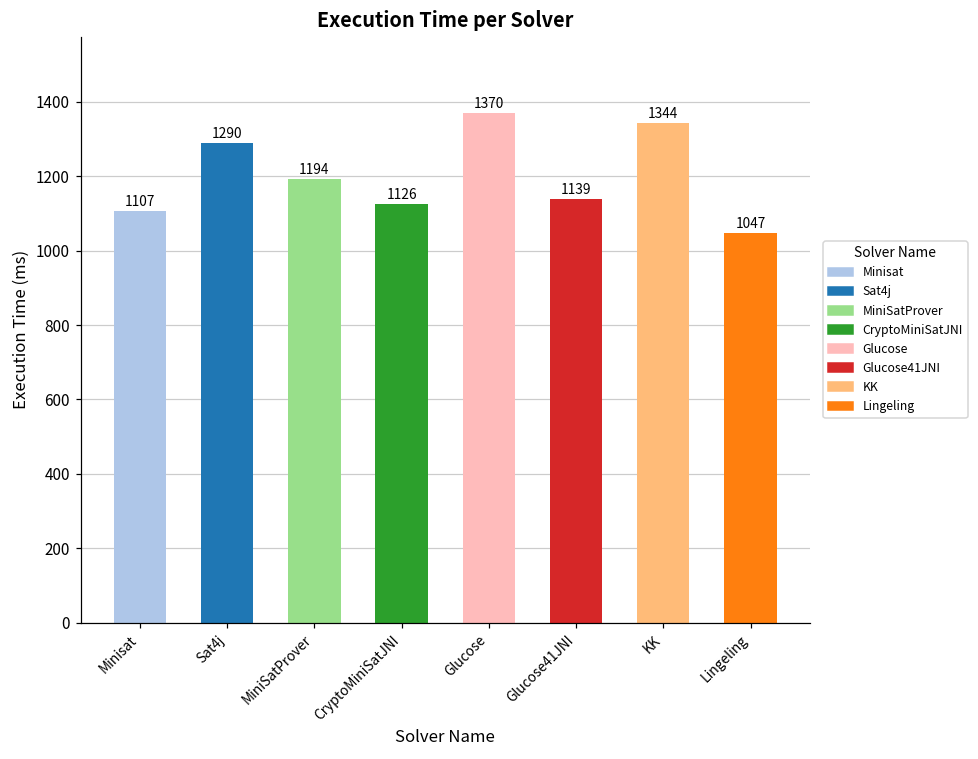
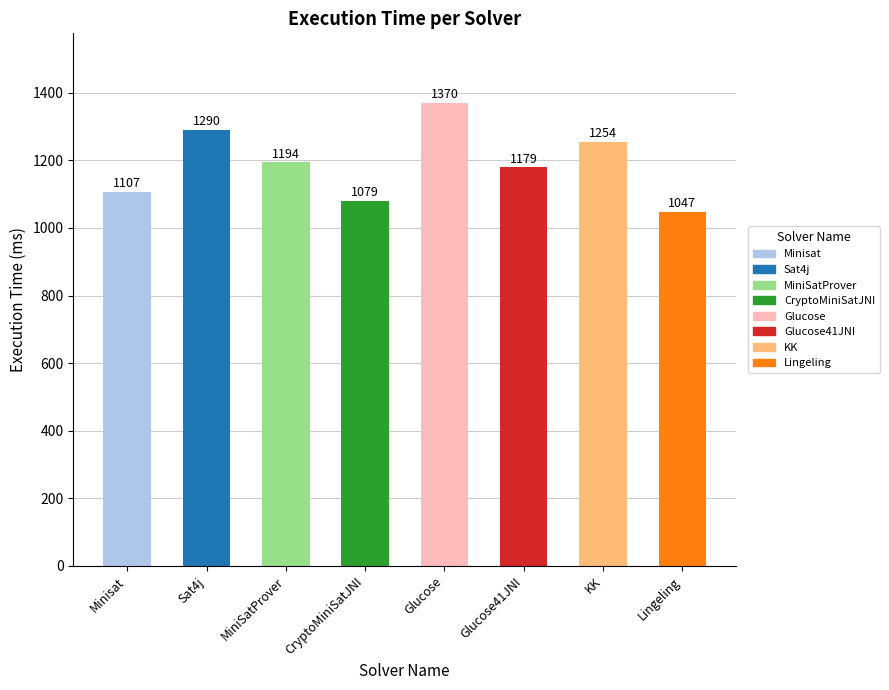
  {
    "Minisat": 1107,
    "Sat4j": 1290,
    "MiniSatProver": 1194,
-   "CryptoMiniSatJNI": 1126,
+   "CryptoMiniSatJNI": 1079,
    "Glucose": 1370,
-   "Glucose41JNI": 1139,
-   "KK": 1344,
+   "Glucose41JNI": 1179,
+   "KK": 1254,
    "Lingeling": 1047
  }
